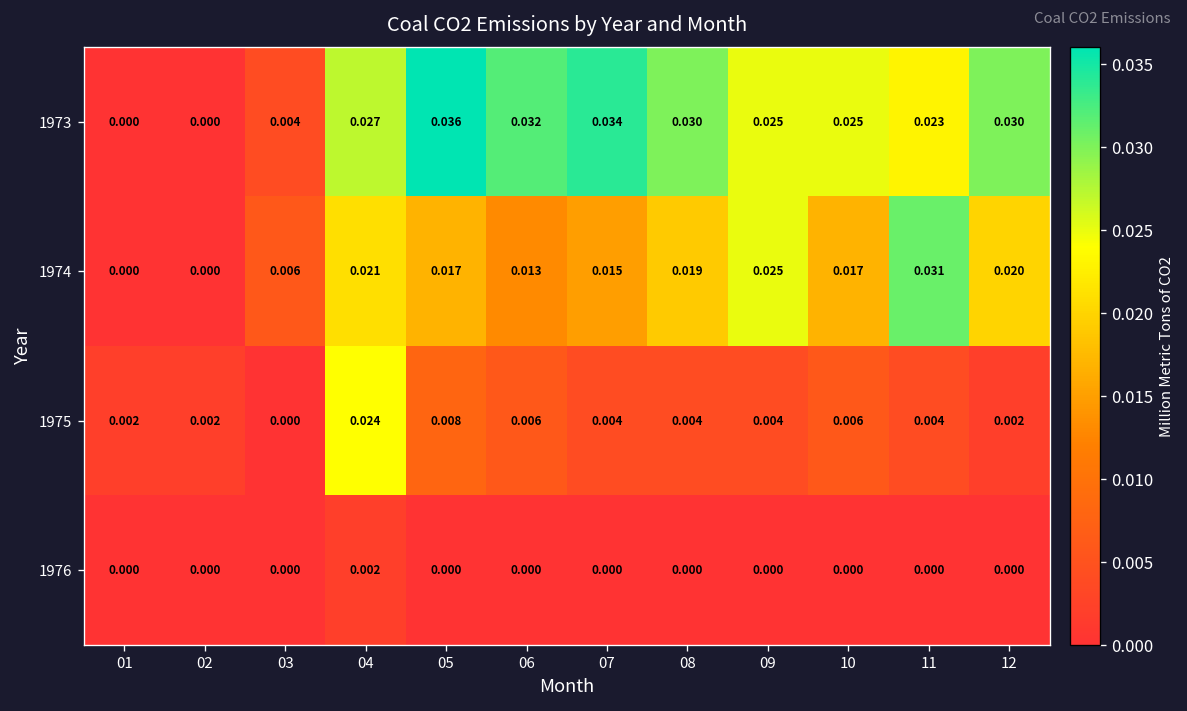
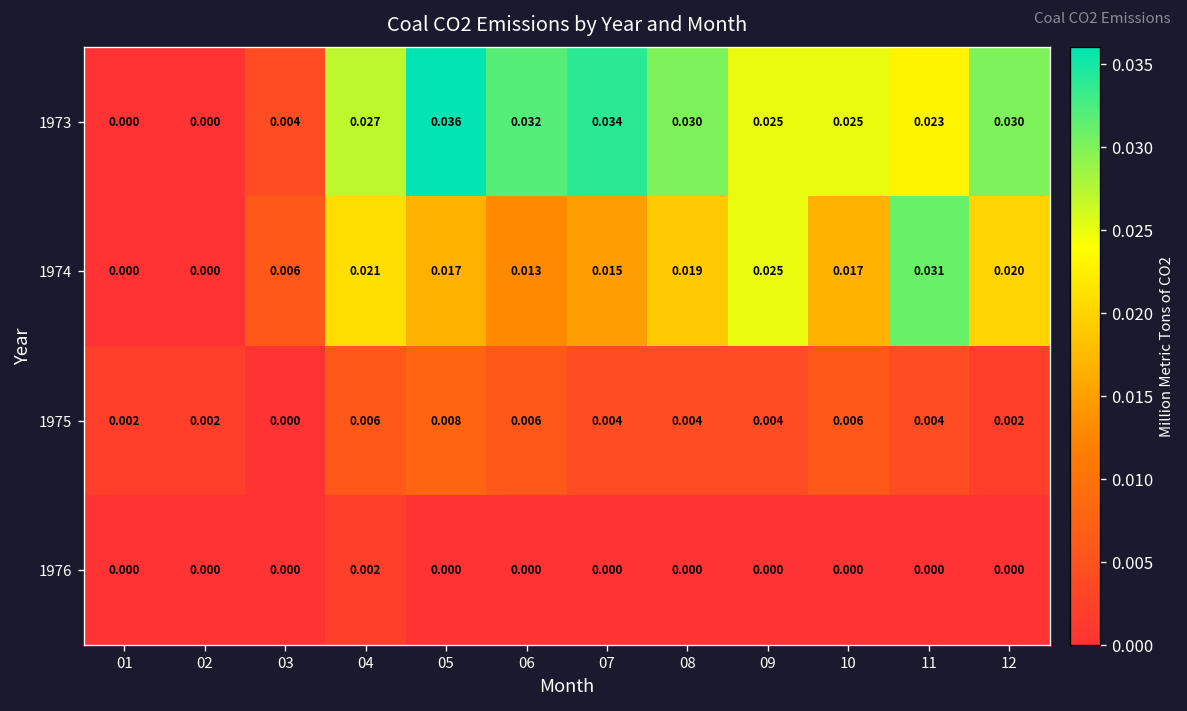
  {
    "1973": {
      "01": 0.000,
      "02": 0.000,
      "03": 0.004,
      "04": 0.027,
      "05": 0.036,
      "06": 0.032,
      "07": 0.034,
      "08": 0.030,
      "09": 0.025,
      "10": 0.025,
      "11": 0.023,
      "12": 0.030
    },
    "1974": {
      "01": 0.000,
      "02": 0.000,
      "03": 0.006,
      "04": 0.021,
      "05": 0.017,
      "06": 0.013,
      "07": 0.015,
      "08": 0.019,
      "09": 0.025,
      "10": 0.017,
      "11": 0.031,
      "12": 0.020
    },
    "1975": {
      "01": 0.002,
      "02": 0.002,
      "03": 0.000,
-     "04": 0.024,
+     "04": 0.006,
      "05": 0.008,
      "06": 0.006,
      "07": 0.004,
      "08": 0.004,
      "09": 0.004,
      "10": 0.006,
      "11": 0.004,
      "12": 0.002
    },
    "1976": {
      "01": 0.000,
      "02": 0.000,
      "03": 0.000,
      "04": 0.002,
      "05": 0.000,
      "06": 0.000,
      "07": 0.000,
      "08": 0.000,
      "09": 0.000,
      "10": 0.000,
      "11": 0.000,
      "12": 0.000
    }
  }
